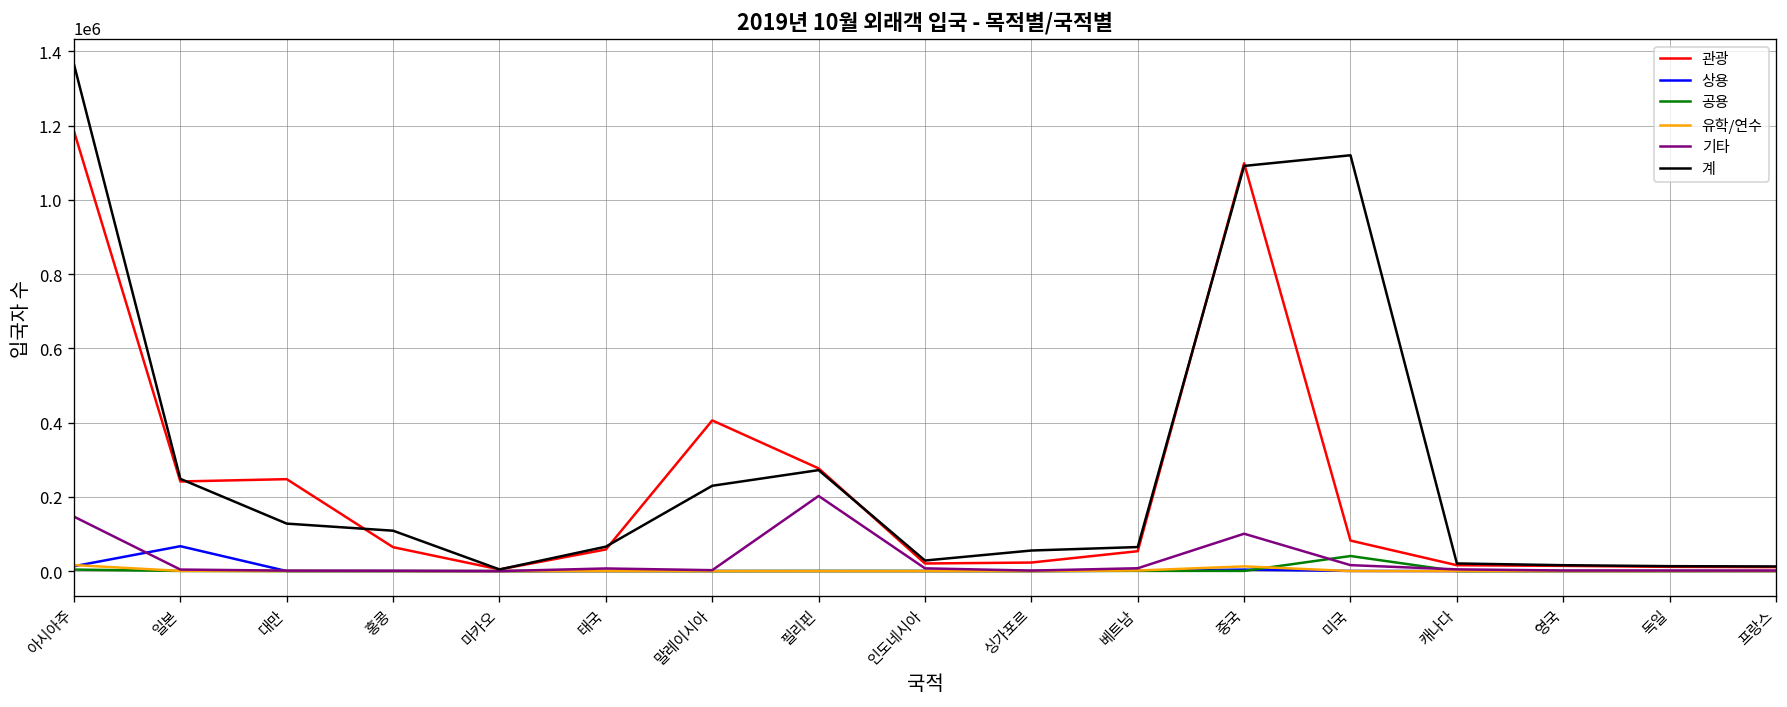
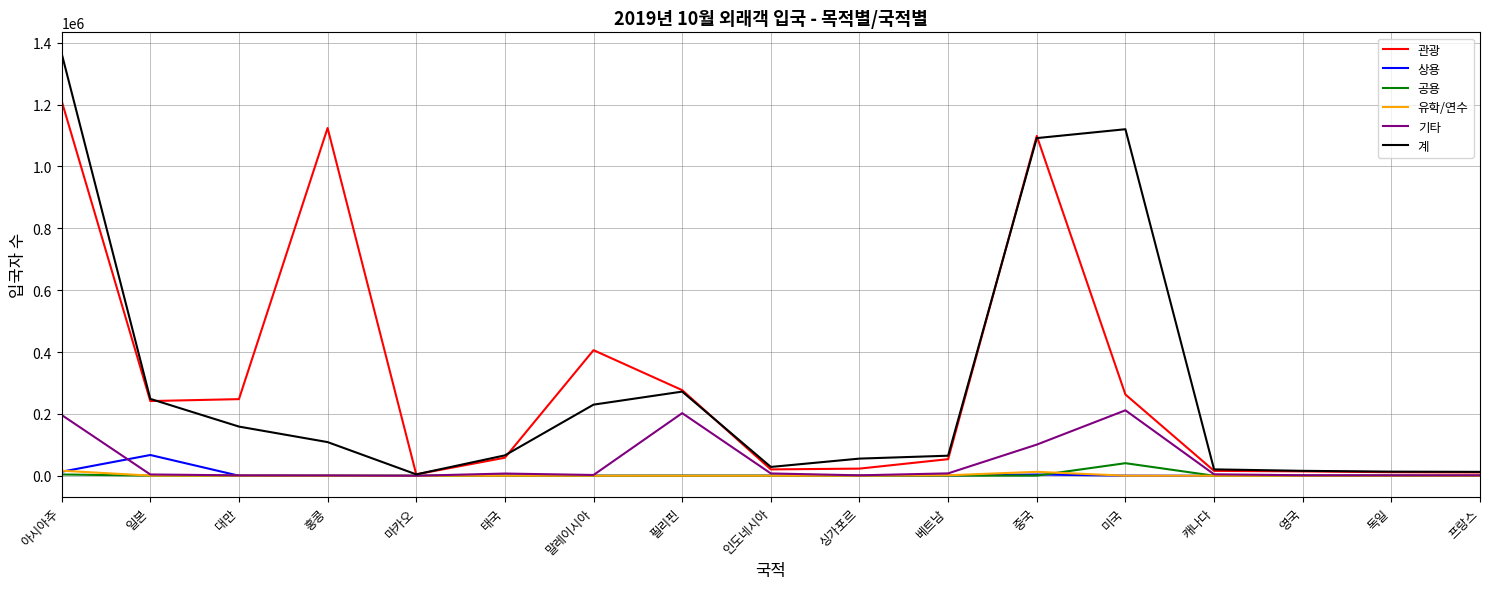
  {
    "관광": {
-     "아시아주": 1190000,
+     "아시아주": 1210000,
      "대만": 250000,
-     "홍콩": 60000,
+     "홍콩": 1120000,
      "말레이시아": 410000,
      "싱가포르": 20000,
      "베트남": 50000,
-     "미국": 80000
+     "미국": 260000
    },
    "상용": {
      "일본": 70000
    },
    "공용": {
      "아시아주": 0,
      "미국": 40000
    },
    "유학/연수": {
      "중국": 10000
    },
    "기타": {
-     "아시아주": 150000,
+     "아시아주": 200000,
      "필리핀": 200000,
      "중국": 100000,
-     "미국": 20000
+     "미국": 210000
    },
    "계": {
      "아시아주": 1370000,
-     "대만": 130000,
+     "대만": 160000,
      "홍콩": 110000,
      "말레이시아": 230000,
      "싱가포르": 60000,
      "베트남": 60000,
      "미국": 1120000
    }
  }
